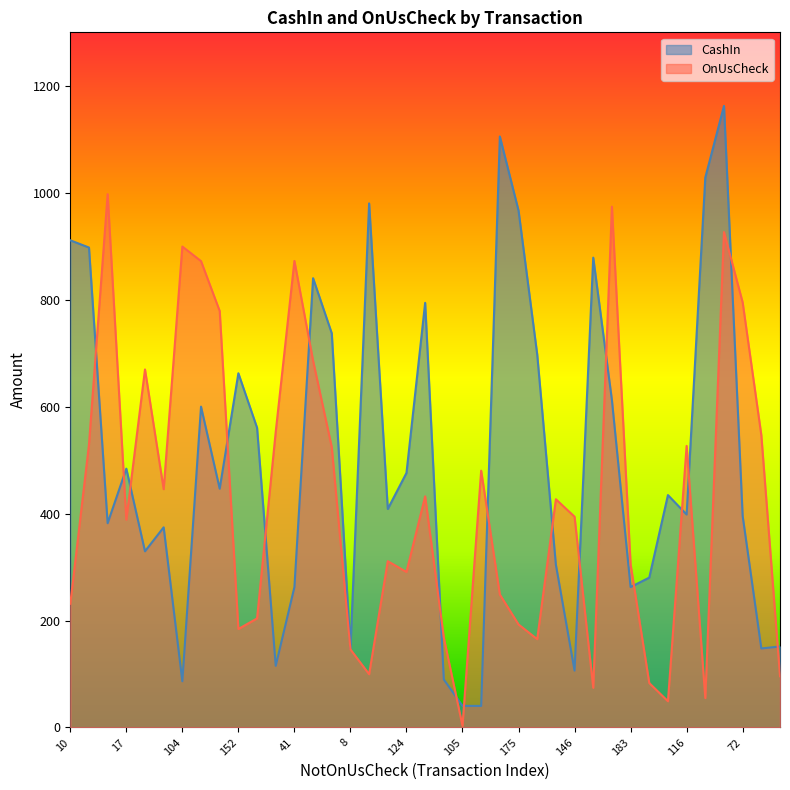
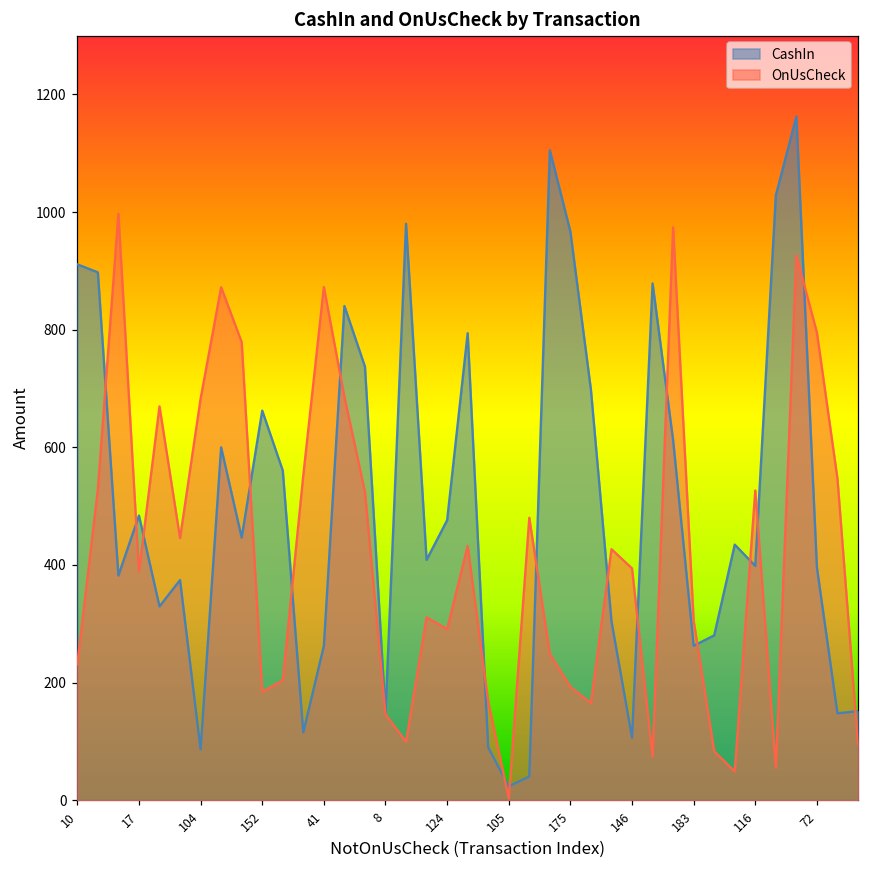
  {
    "CashIn": {
      "104": 90,
      "152": 660,
      "41": 260,
      "124": 480,
-     "105": 40,
+     "105": 20,
      "175": 970,
      "146": 110,
      "183": 260,
      "116": 400,
      "72": 400
    },
    "OnUsCheck": {
-     "104": 900,
+     "104": 680,
      "152": 180,
      "41": 870,
      "124": 290,
      "105": 0,
      "175": 190,
      "146": 390,
      "183": 310,
      "116": 530,
      "72": 790
    }
  }
